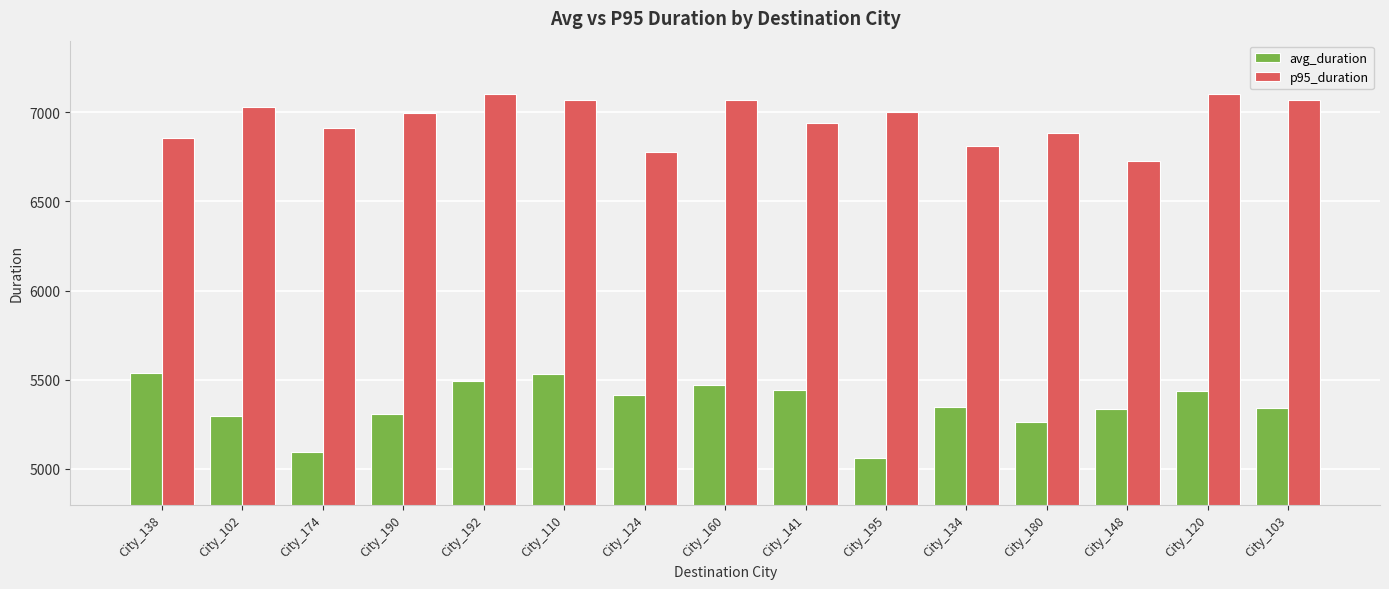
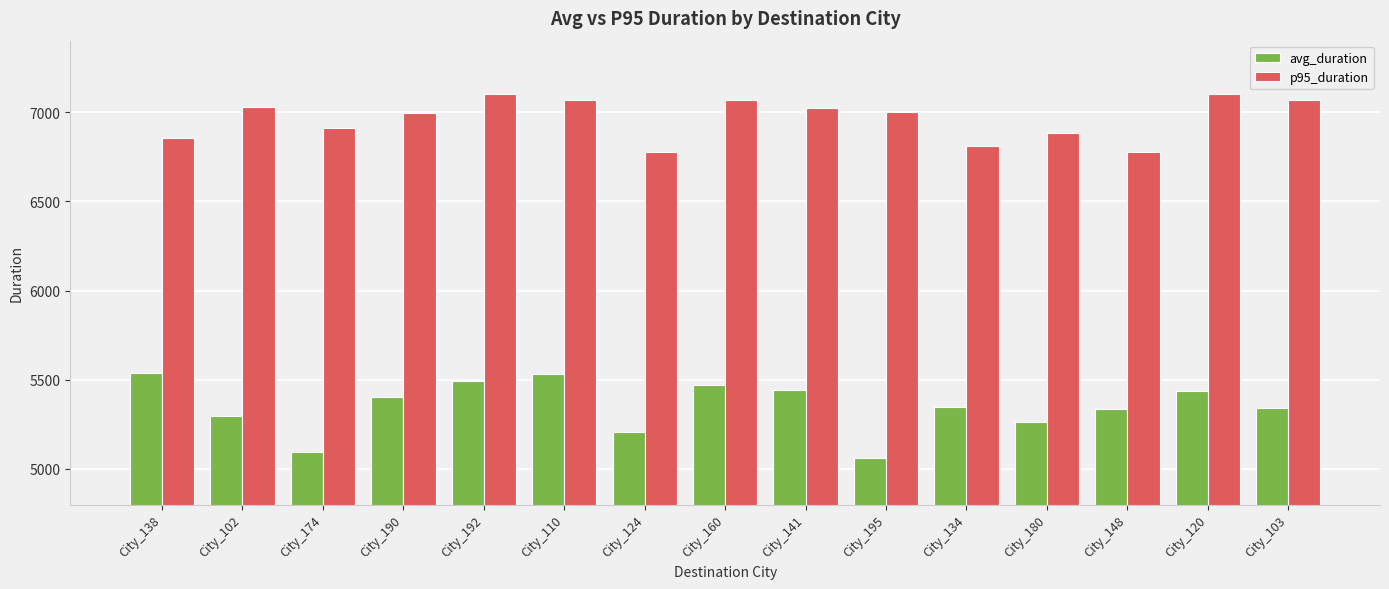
  {
    "avg_duration": {
      "City_138": 5540,
      "City_102": 5290,
      "City_174": 5100,
-     "City_190": 5310,
+     "City_190": 5400,
      "City_192": 5490,
      "City_110": 5530,
-     "City_124": 5420,
+     "City_124": 5210,
      "City_160": 5470,
      "City_141": 5440,
      "City_195": 5060,
      "City_134": 5350,
      "City_180": 5260,
      "City_148": 5340,
      "City_120": 5440,
      "City_103": 5340
    },
    "p95_duration": {
      "City_138": 6850,
      "City_102": 7030,
      "City_174": 6910,
      "City_190": 6990,
      "City_192": 7100,
      "City_110": 7070,
      "City_124": 6770,
      "City_160": 7070,
-     "City_141": 6940,
+     "City_141": 7020,
      "City_195": 7000,
      "City_134": 6810,
      "City_180": 6880,
-     "City_148": 6720,
+     "City_148": 6780,
      "City_120": 7100,
      "City_103": 7070
    }
  }
